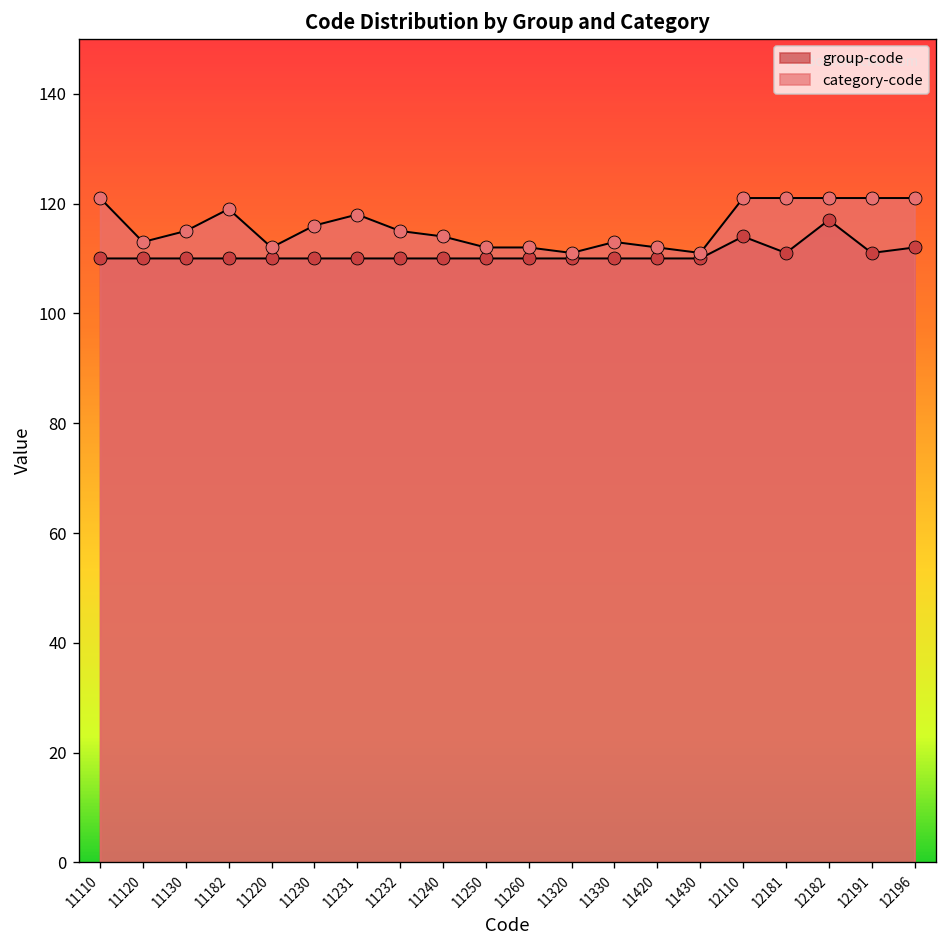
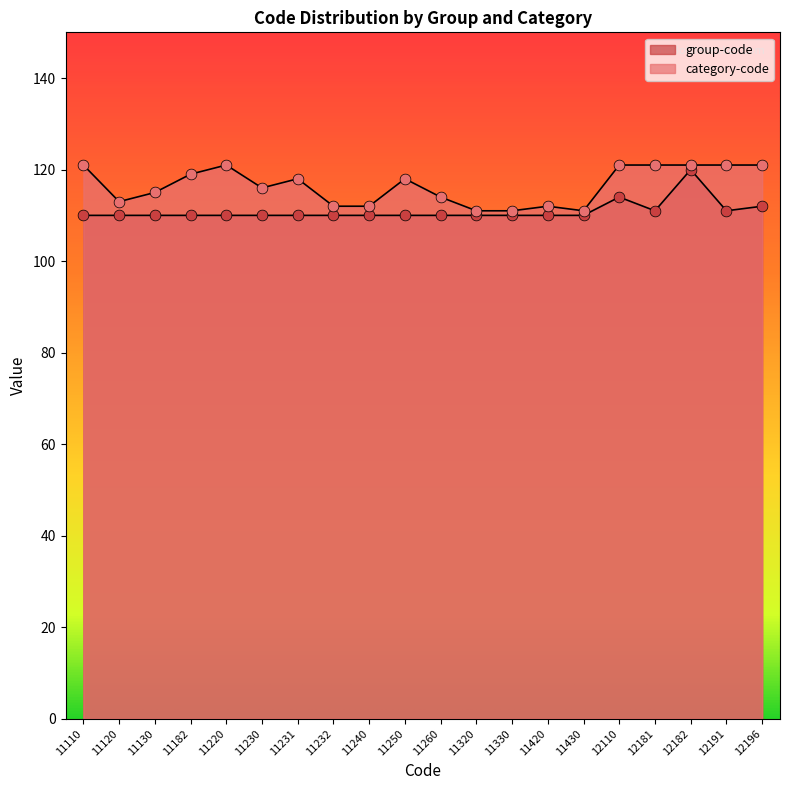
  {
    "group-code": {
      "11110": 110,
      "11120": 110,
      "11130": 110,
      "11182": 110,
      "11220": 110,
      "11230": 110,
      "11231": 110,
      "11232": 110,
      "11240": 110,
      "11250": 110,
      "11260": 110,
      "11320": 110,
      "11330": 110,
      "11420": 110,
      "11430": 110,
      "12110": 114,
      "12181": 111,
-     "12182": 117,
+     "12182": 120,
      "12191": 111,
      "12196": 112
    },
    "category-code": {
      "11110": 121,
      "11120": 113,
      "11130": 115,
      "11182": 119,
-     "11220": 112,
+     "11220": 121,
      "11230": 116,
      "11231": 118,
-     "11232": 115,
-     "11240": 114,
-     "11250": 112,
-     "11260": 112,
+     "11232": 112,
+     "11240": 112,
+     "11250": 118,
+     "11260": 114,
      "11320": 111,
-     "11330": 113,
+     "11330": 111,
      "11420": 112,
      "11430": 111,
      "12110": 121,
      "12181": 121,
      "12182": 121,
      "12191": 121,
      "12196": 121
    }
  }
